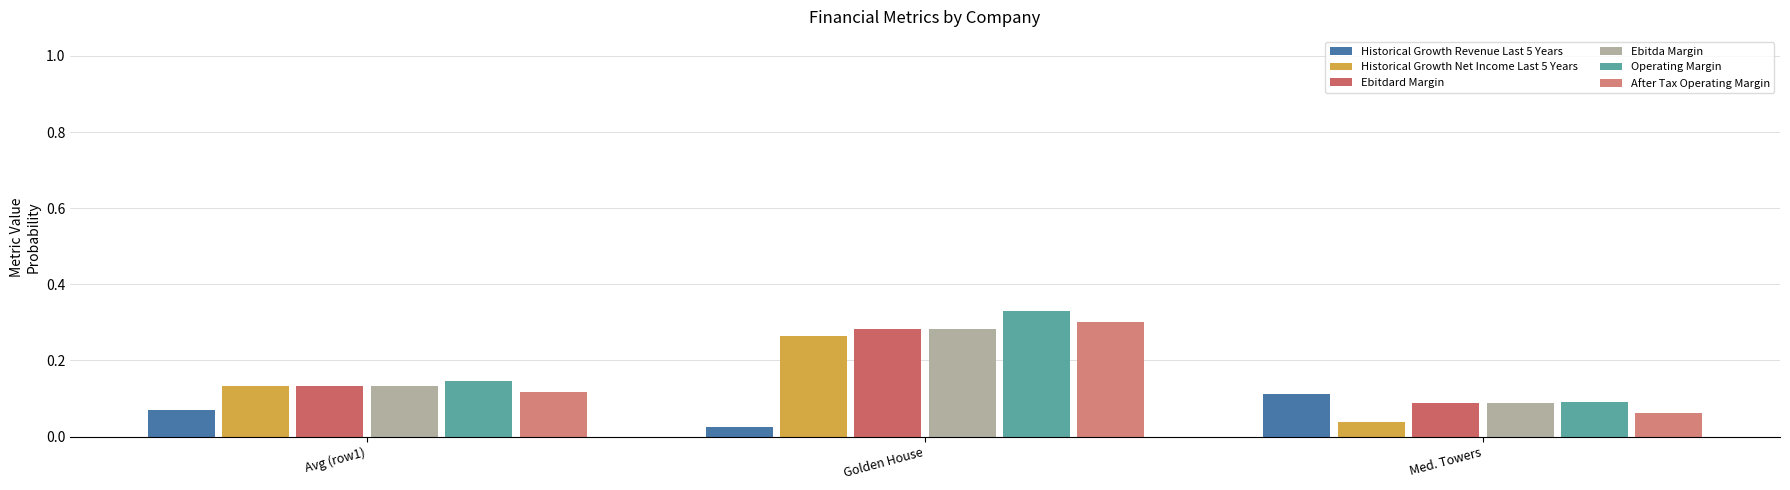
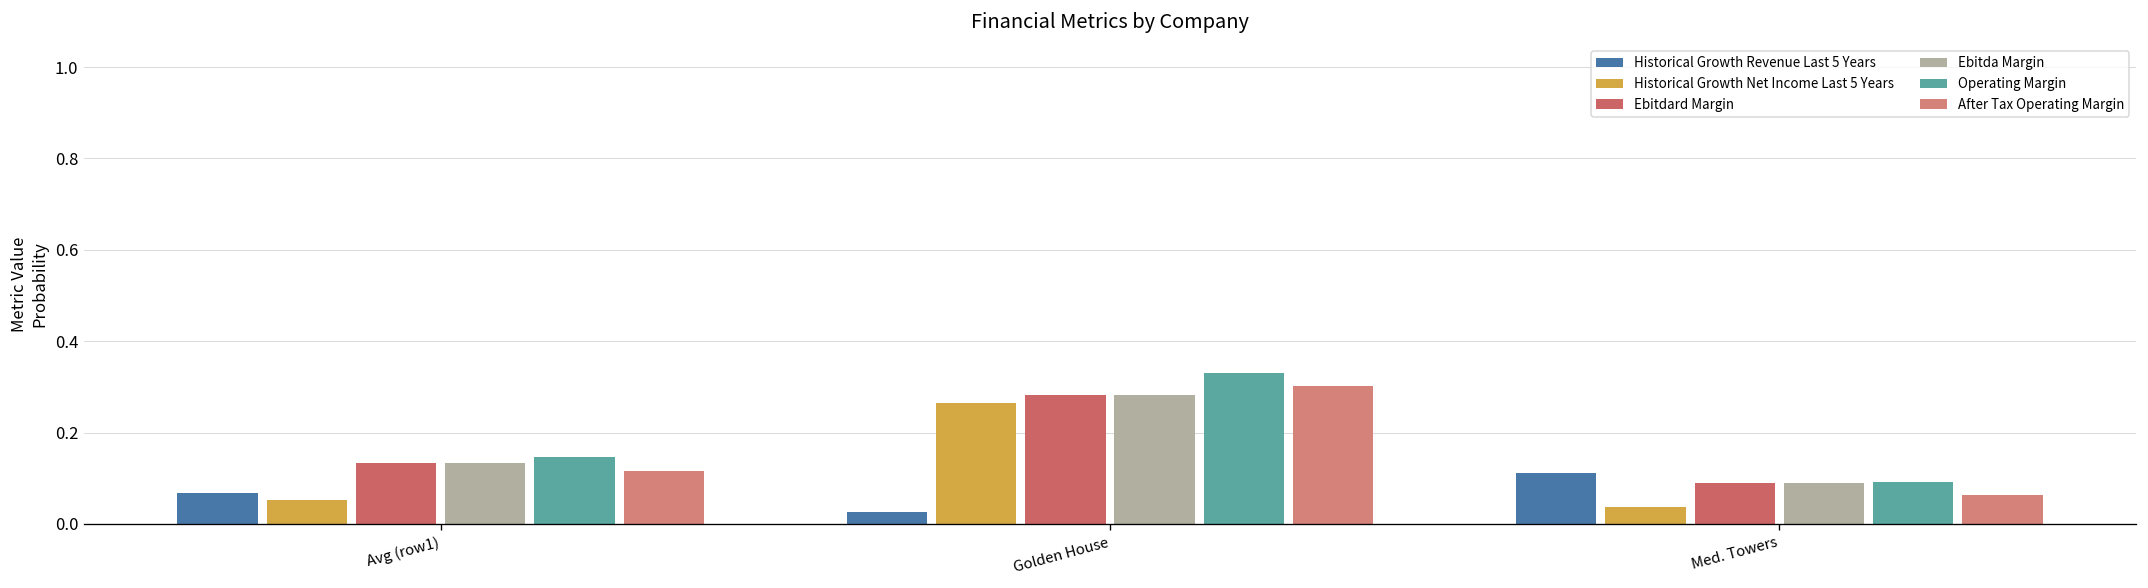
  {
    "Historical Growth Net Income Last 5 Years": {
-     "Avg (row1)": 0.13,
+     "Avg (row1)": 0.05,
      "Golden House": 0.27,
      "Med. Towers": 0.04
    },
    "Ebitda Margin": {
      "Avg (row1)": 0.13,
      "Golden House": 0.28,
      "Med. Towers": 0.09
    }
  }
